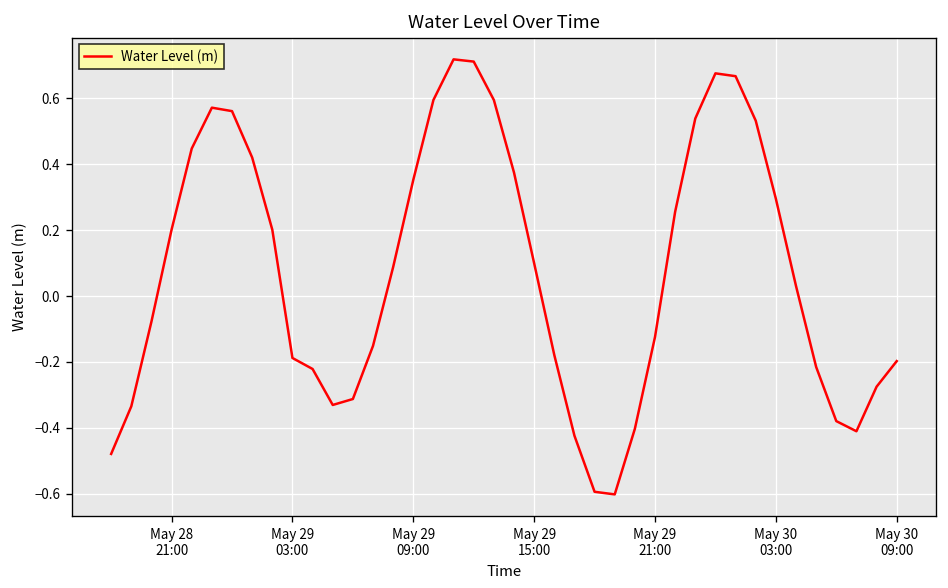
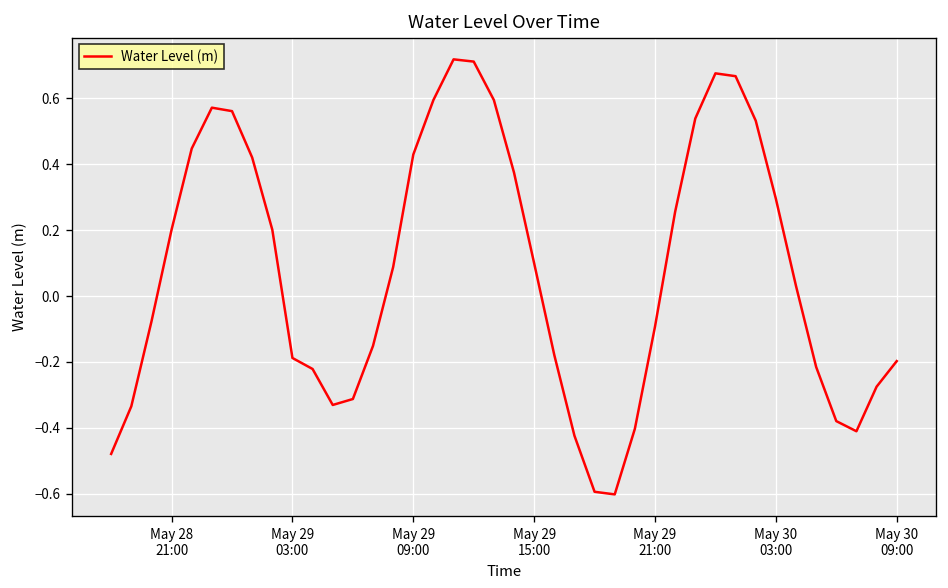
  {
    "May 28 21:00": 0.20,
    "May 29 03:00": -0.19,
-   "May 29 09:00": 0.35,
+   "May 29 09:00": 0.43,
    "May 29 15:00": 0.10,
-   "May 29 21:00": -0.12,
+   "May 29 21:00": -0.09,
    "May 30 03:00": 0.30,
    "May 30 09:00": -0.20
  }
